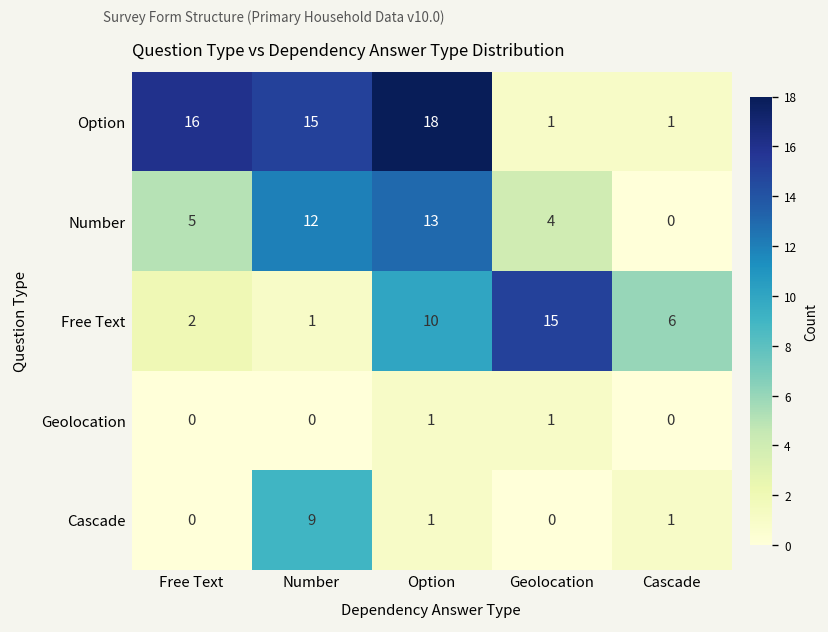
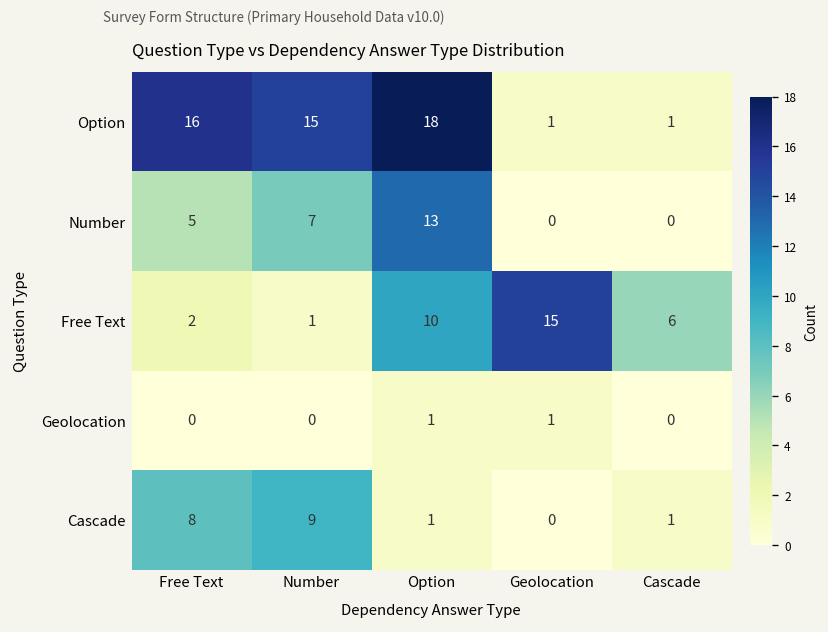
  {
    "Option": {
      "Free Text": 16,
      "Number": 15,
      "Option": 18,
      "Geolocation": 1,
      "Cascade": 1
    },
    "Number": {
      "Free Text": 5,
-     "Number": 12,
+     "Number": 7,
      "Option": 13,
-     "Geolocation": 4,
+     "Geolocation": 0,
      "Cascade": 0
    },
    "Free Text": {
      "Free Text": 2,
      "Number": 1,
      "Option": 10,
      "Geolocation": 15,
      "Cascade": 6
    },
    "Geolocation": {
      "Free Text": 0,
      "Number": 0,
      "Option": 1,
      "Geolocation": 1,
      "Cascade": 0
    },
    "Cascade": {
-     "Free Text": 0,
+     "Free Text": 8,
      "Number": 9,
      "Option": 1,
      "Geolocation": 0,
      "Cascade": 1
    }
  }
